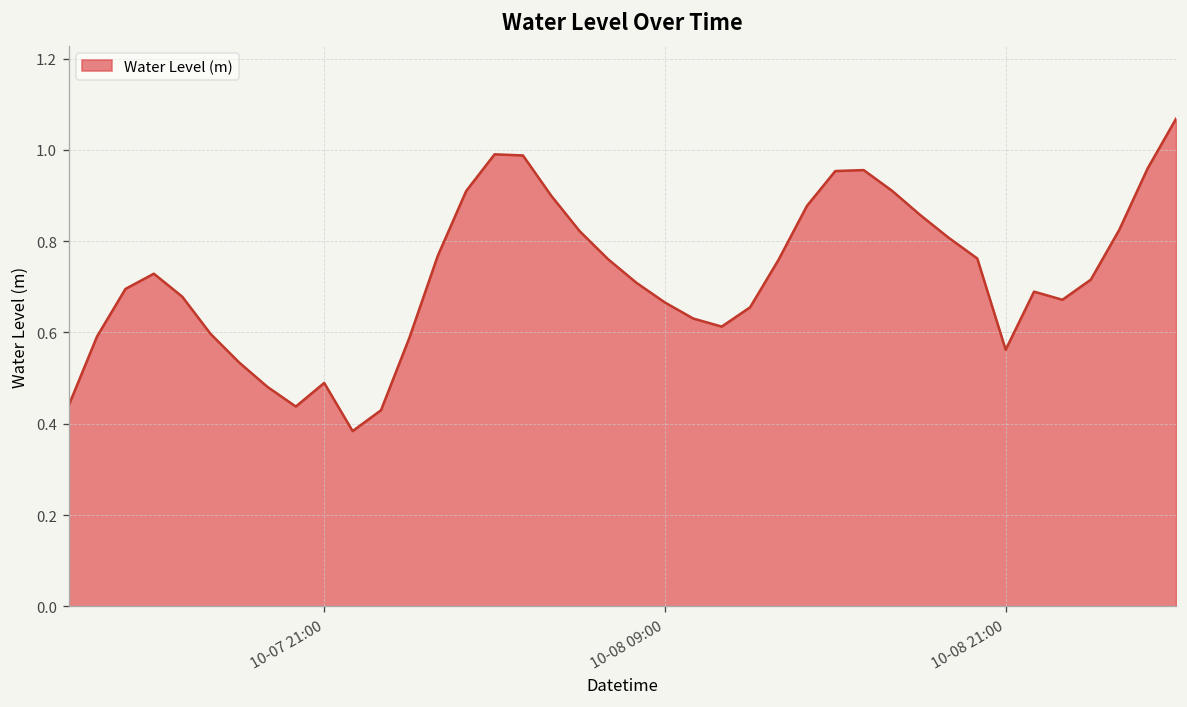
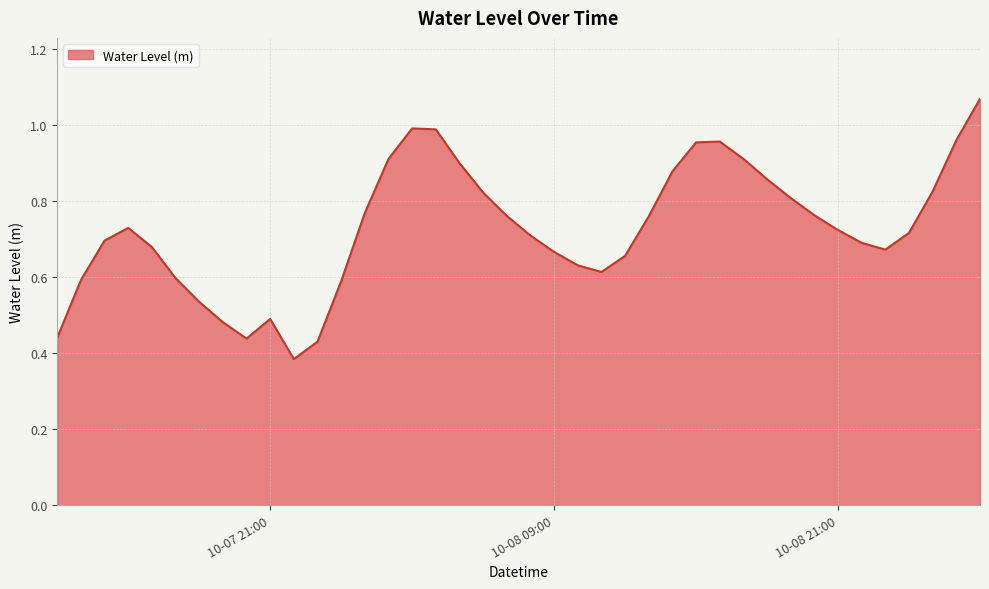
  {
    "10-07 21:00": 0.49,
    "10-08 09:00": 0.67,
-   "10-08 21:00": 0.56
+   "10-08 21:00": 0.72
  }
